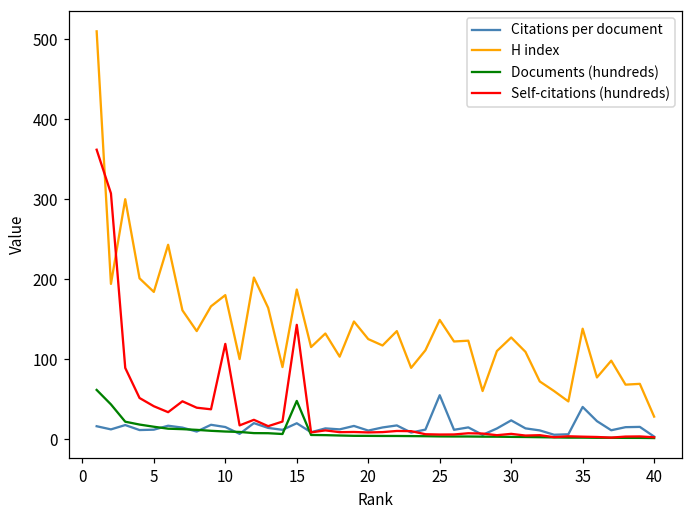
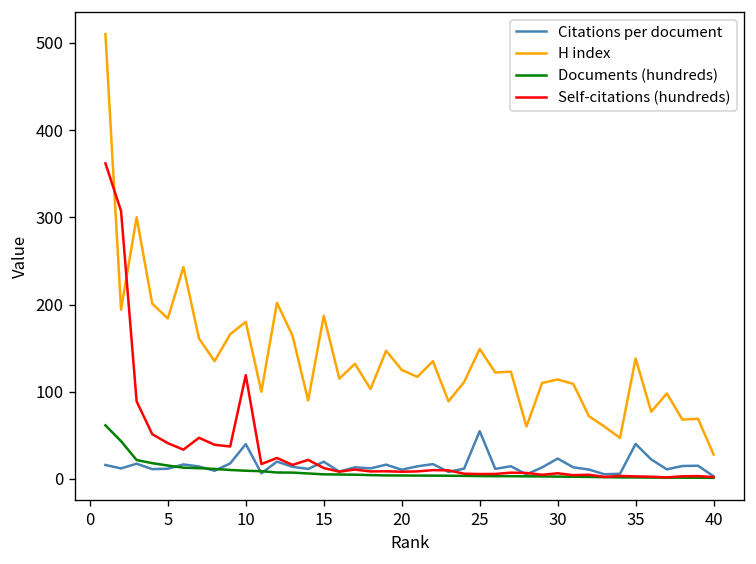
  {
    "Citations per document": {
      "5": 10,
-     "10": 10,
+     "10": 40,
      "15": 20,
      "25": 50,
      "30": 20,
      "35": 40
    },
    "H index": {
      "5": 180,
      "10": 180,
      "15": 190,
      "20": 130,
      "25": 150,
-     "30": 130,
+     "30": 110,
      "35": 140,
      "40": 30
    },
    "Documents (hundreds)": {
      "5": 20,
      "10": 10,
-     "15": 50,
+     "15": 10,
      "20": 0,
      "30": 0
    },
    "Self-citations (hundreds)": {
      "5": 40,
      "10": 120,
-     "15": 140,
+     "15": 10,
      "30": 10
    }
  }
